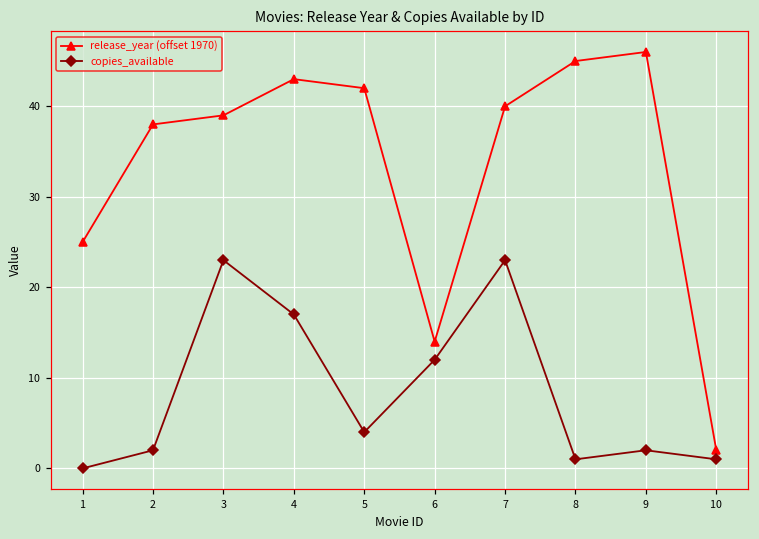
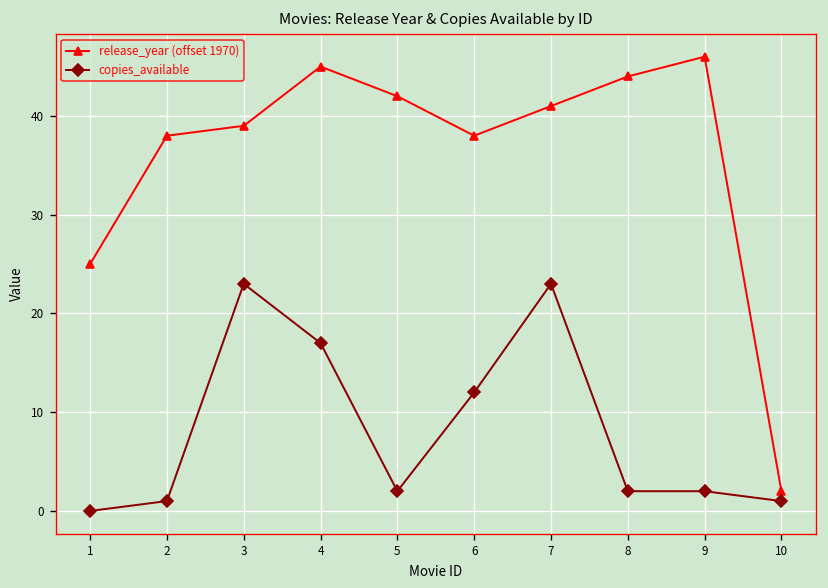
  {
    "release_year (offset 1970)": {
      "1": 25,
      "2": 38,
      "3": 39,
-     "4": 43,
+     "4": 45,
      "5": 42,
-     "6": 14,
-     "7": 40,
-     "8": 45,
+     "6": 38,
+     "7": 41,
+     "8": 44,
      "9": 46,
      "10": 2
    },
    "copies_available": {
      "1": 0,
-     "2": 2,
+     "2": 1,
      "3": 23,
      "4": 17,
-     "5": 4,
+     "5": 2,
      "6": 12,
      "7": 23,
-     "8": 1,
+     "8": 2,
      "9": 2,
      "10": 1
    }
  }
